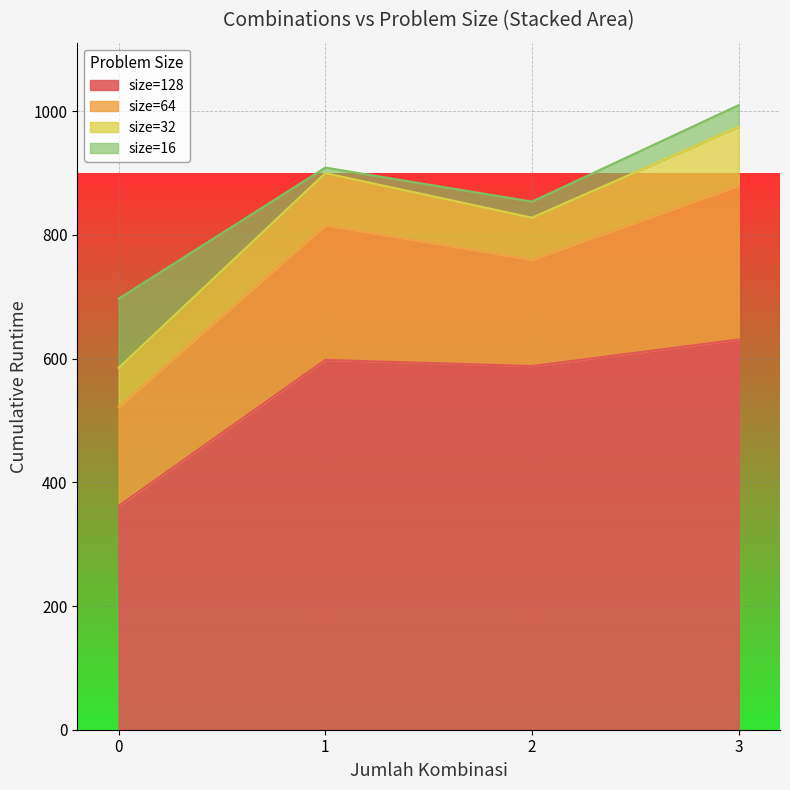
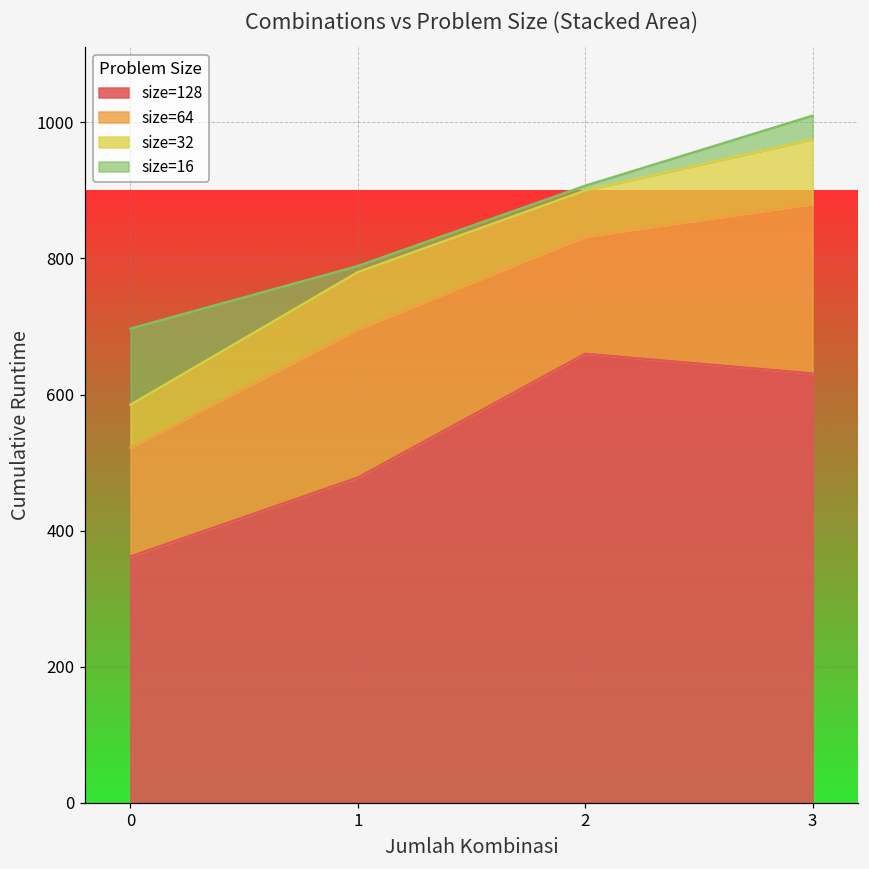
  {
    "size=128": {
      "0": 360,
-     "1": 600,
-     "2": 590,
+     "1": 480,
+     "2": 660,
      "3": 630
    },
    "size=16": {
      "0": 110,
      "1": 10,
-     "2": 30,
+     "2": 10,
      "3": 40
    }
  }
